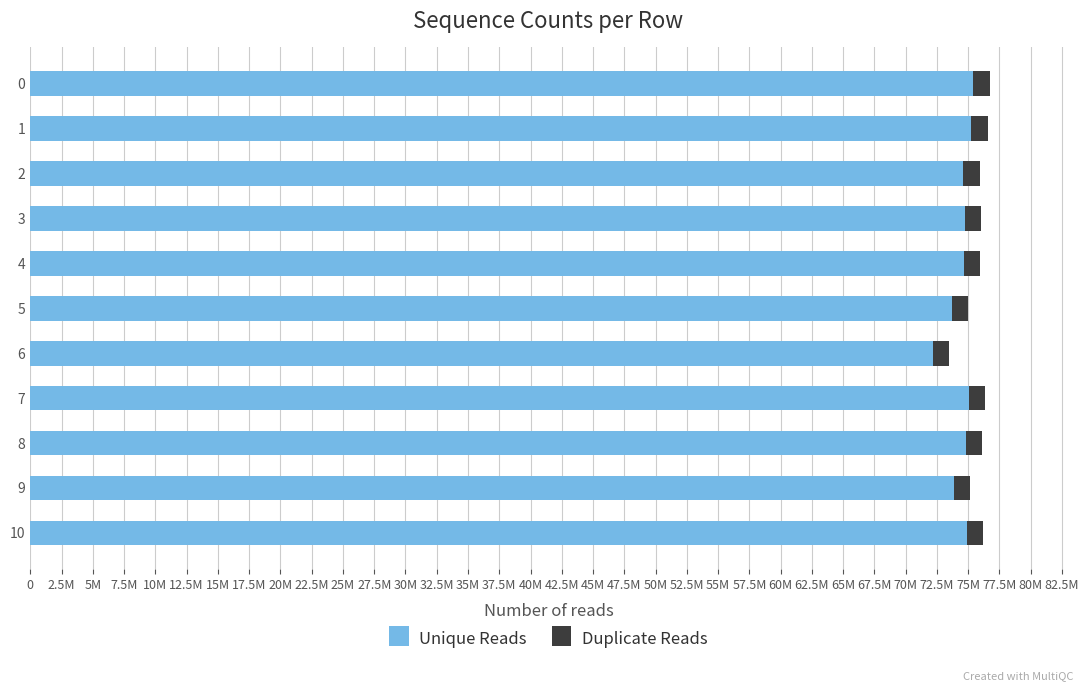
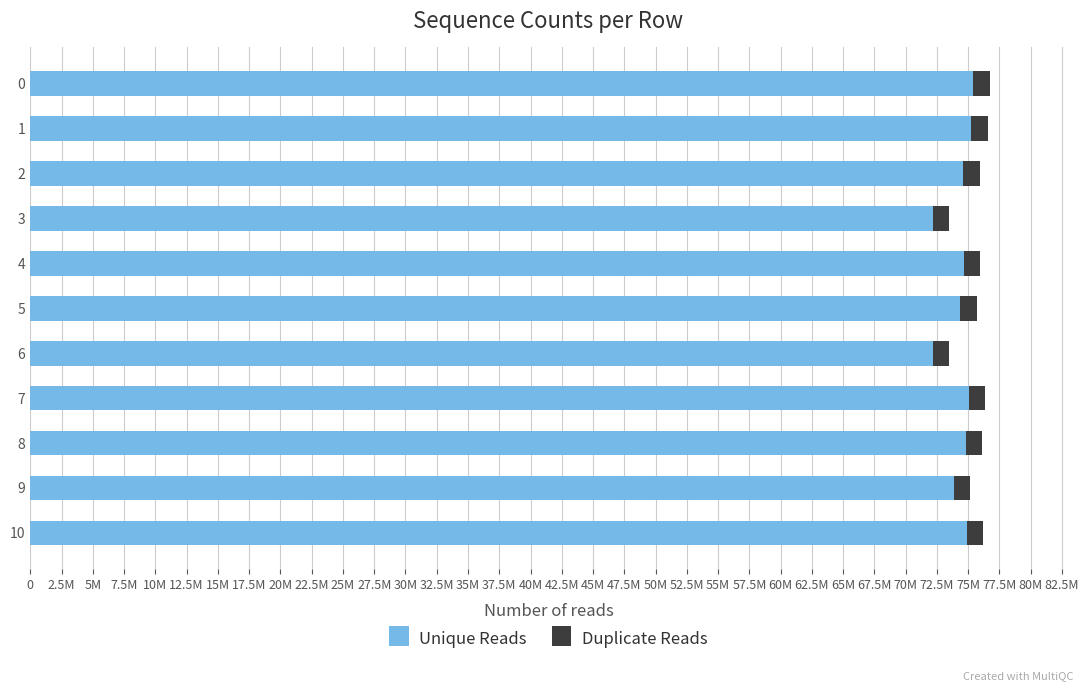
  {
    "Unique Reads": {
      "0": 75400000,
      "1": 75300000,
      "2": 74600000,
-     "3": 74700000,
+     "3": 72200000,
      "4": 74700000,
-     "5": 73700000,
+     "5": 74300000,
      "6": 72200000,
      "7": 75000000,
      "8": 74800000,
      "9": 73900000,
      "10": 74900000
    },
    "Duplicate Reads": {
      "0": 1300000,
      "1": 1300000,
      "2": 1300000,
      "3": 1300000,
      "4": 1200000,
      "5": 1300000,
      "6": 1300000,
      "7": 1300000,
      "8": 1300000,
      "9": 1300000,
      "10": 1300000
    }
  }
